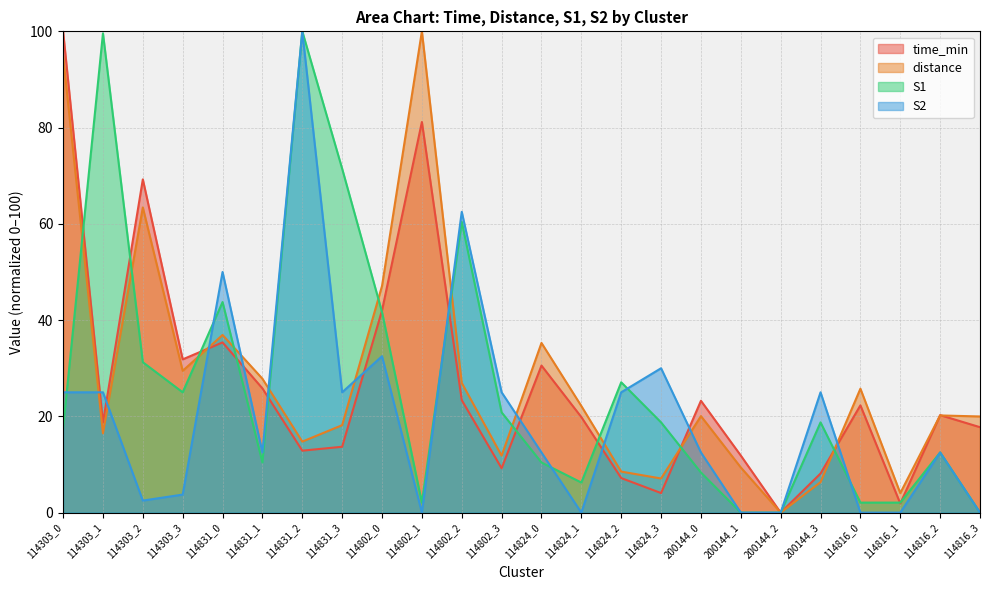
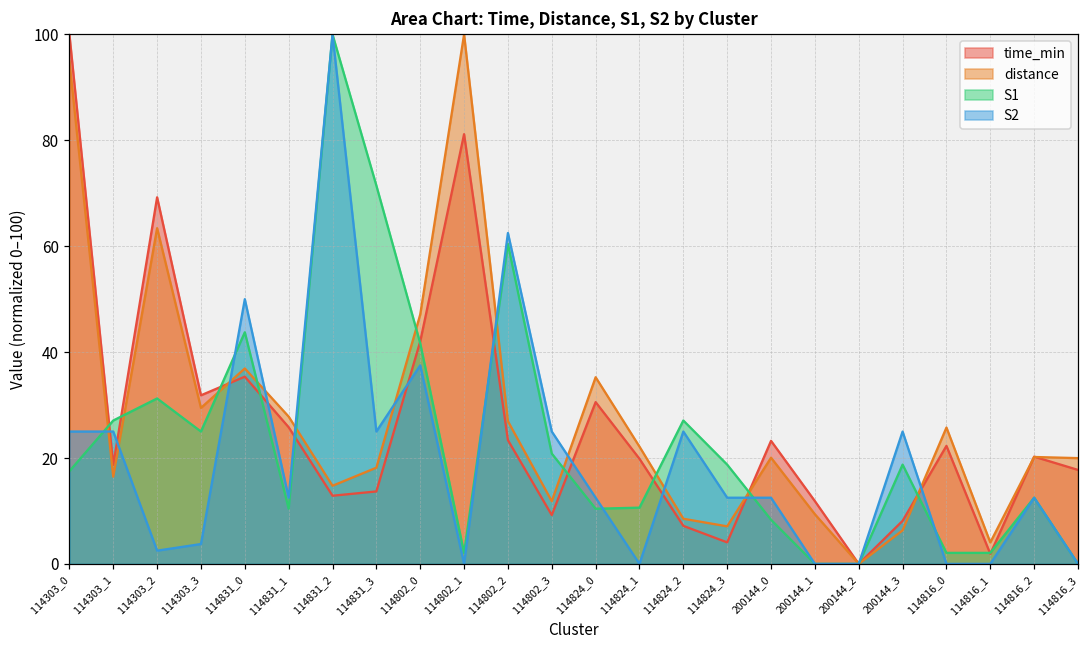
  {
    "S1": {
      "114303_0": 18,
-     "114303_1": 100,
+     "114303_1": 27,
      "114303_2": 31,
      "114303_3": 25,
      "114831_0": 44,
      "114831_1": 10,
      "114831_3": 71,
      "114802_1": 2,
      "114802_2": 60,
      "114802_3": 21,
      "114824_0": 10,
-     "114824_1": 6,
+     "114824_1": 11,
      "114824_2": 27,
      "114824_3": 19,
      "200144_0": 8,
      "200144_3": 19,
      "114816_0": 2
    },
    "S2": {
      "114303_0": 25,
      "114303_1": 25,
      "114303_2": 3,
      "114303_3": 4,
      "114831_0": 50,
      "114831_1": 13,
      "114831_3": 25,
-     "114802_0": 33,
+     "114802_0": 38,
      "114802_1": 0,
      "114802_2": 63,
      "114802_3": 25,
      "114824_0": 13,
      "114824_1": 0,
      "114824_2": 25,
-     "114824_3": 30,
+     "114824_3": 13,
      "200144_0": 13,
      "200144_3": 25,
      "114816_0": 0,
      "114816_1": 0
    }
  }
